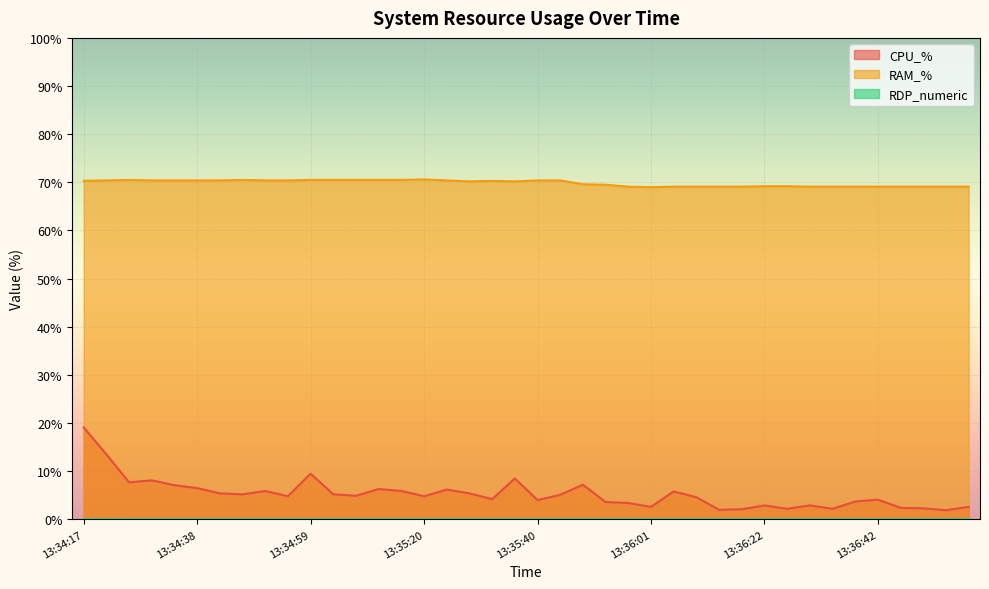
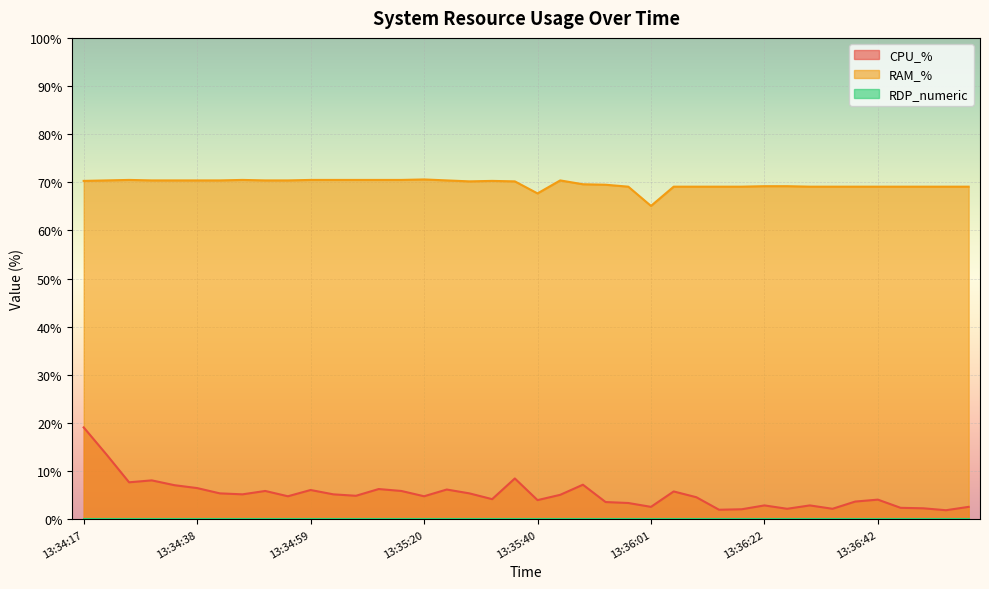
  {
    "CPU_%": {
      "13:34:17": "19%",
      "13:34:38": "7%",
-     "13:34:59": "10%",
+     "13:34:59": "6%",
      "13:35:20": "5%",
      "13:35:40": "4%",
      "13:36:01": "3%",
      "13:36:22": "3%",
      "13:36:42": "4%"
    },
    "RAM_%": {
      "13:34:17": "70%",
      "13:34:38": "70%",
      "13:34:59": "71%",
      "13:35:20": "71%",
-     "13:35:40": "70%",
-     "13:36:01": "69%",
+     "13:35:40": "68%",
+     "13:36:01": "65%",
      "13:36:22": "69%",
      "13:36:42": "69%"
    },
    "RDP_numeric": {
      "13:34:17": "0%",
      "13:34:38": "0%",
      "13:34:59": "0%",
      "13:35:20": "0%",
      "13:35:40": "0%",
      "13:36:01": "0%",
      "13:36:22": "0%",
      "13:36:42": "0%"
    }
  }
